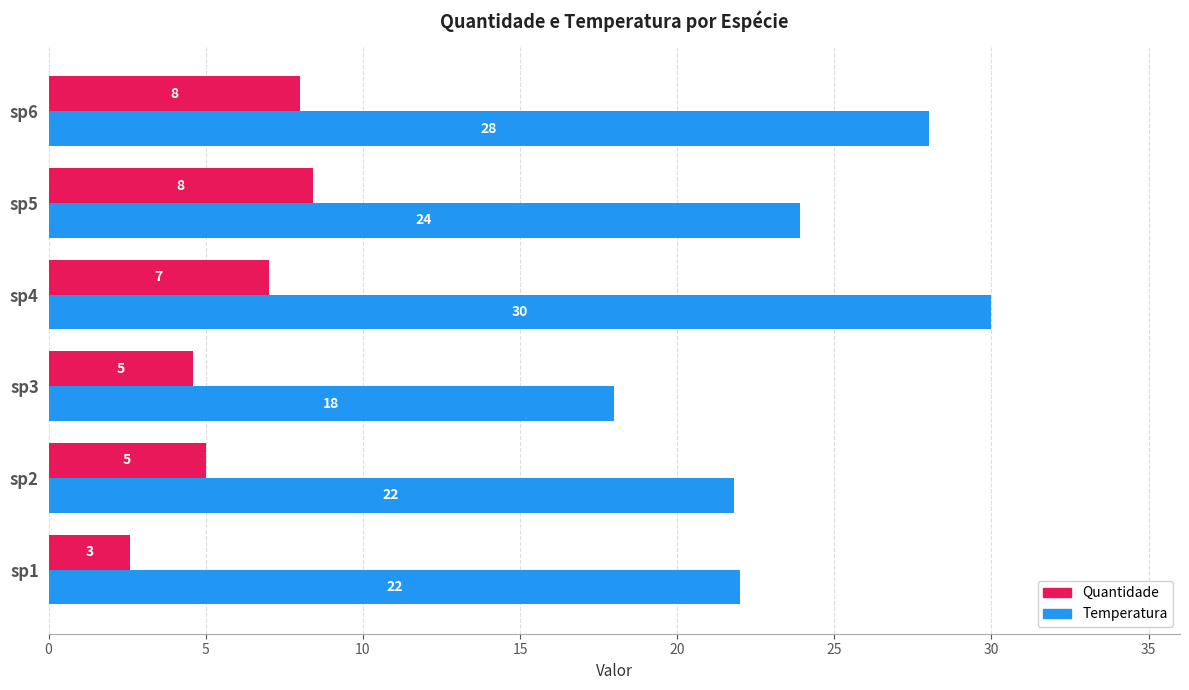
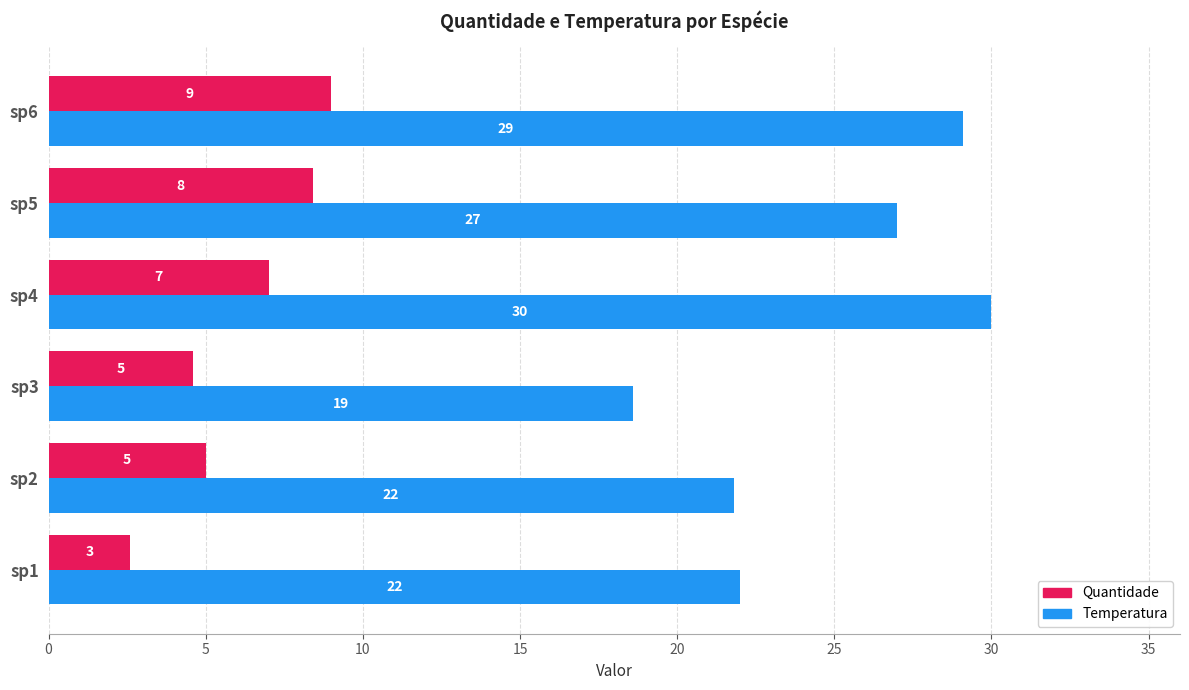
  {
    "Quantidade": {
-     "sp6": 8,
+     "sp6": 9,
      "sp5": 8,
      "sp4": 7,
      "sp3": 5,
      "sp2": 5,
      "sp1": 3
    },
    "Temperatura": {
-     "sp6": 28,
-     "sp5": 24,
+     "sp6": 29,
+     "sp5": 27,
      "sp4": 30,
-     "sp3": 18,
+     "sp3": 19,
      "sp2": 22,
      "sp1": 22
    }
  }
